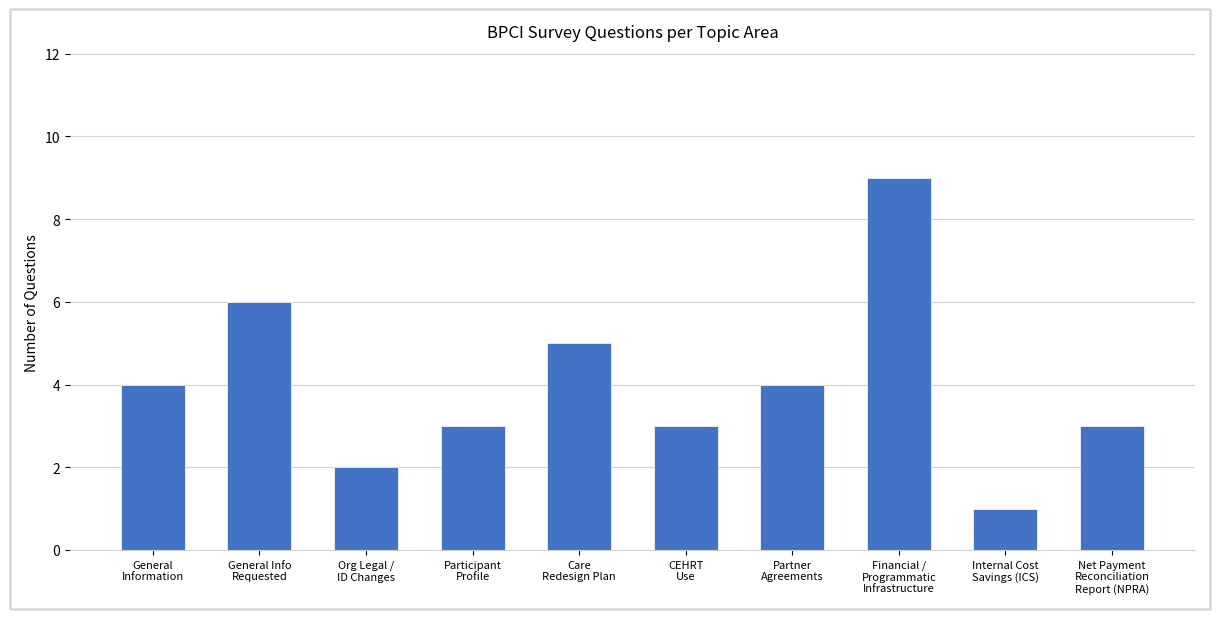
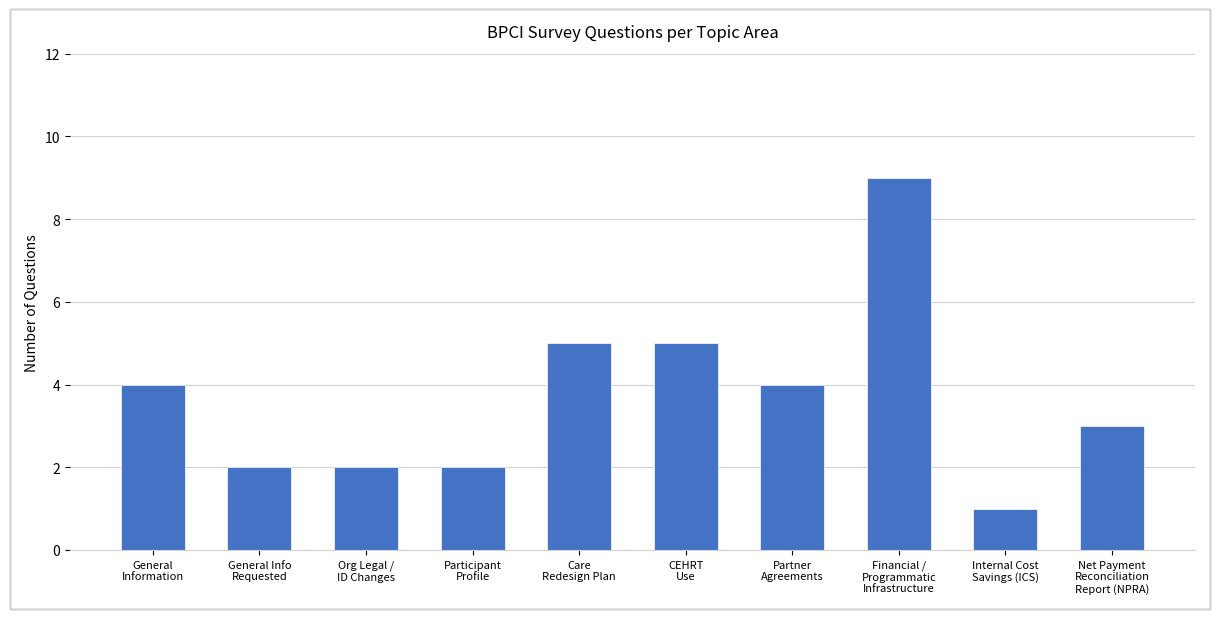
  {
    "General Information": 4,
-   "General Info Requested": 6,
+   "General Info Requested": 2,
    "Org Legal / ID Changes": 2,
-   "Participant Profile": 3,
+   "Participant Profile": 2,
    "Care Redesign Plan": 5,
-   "CEHRT Use": 3,
+   "CEHRT Use": 5,
    "Partner Agreements": 4,
    "Financial / Programmatic Infrastructure": 9,
    "Internal Cost Savings (ICS)": 1,
    "Net Payment Reconciliation Report (NPRA)": 3
  }
